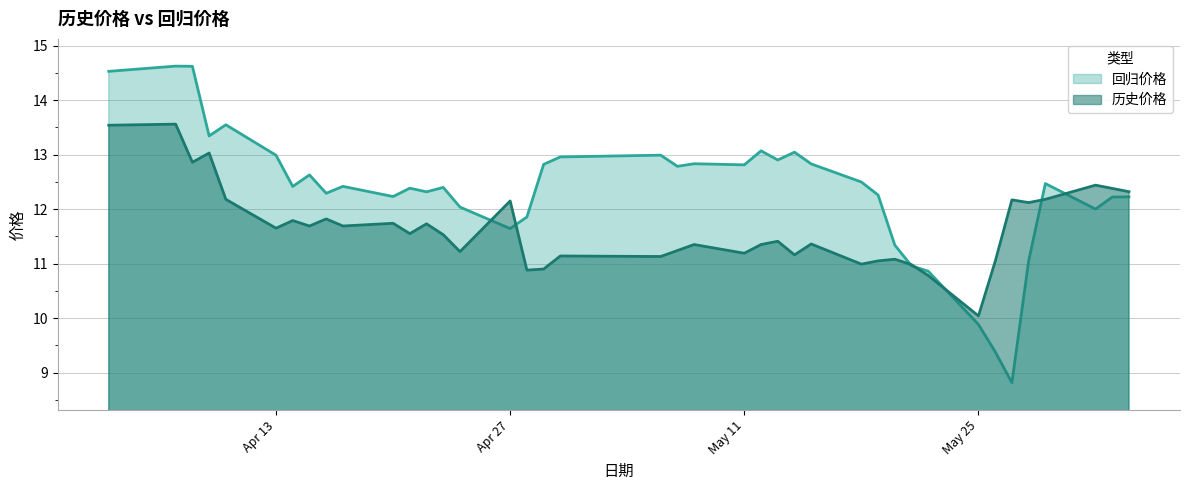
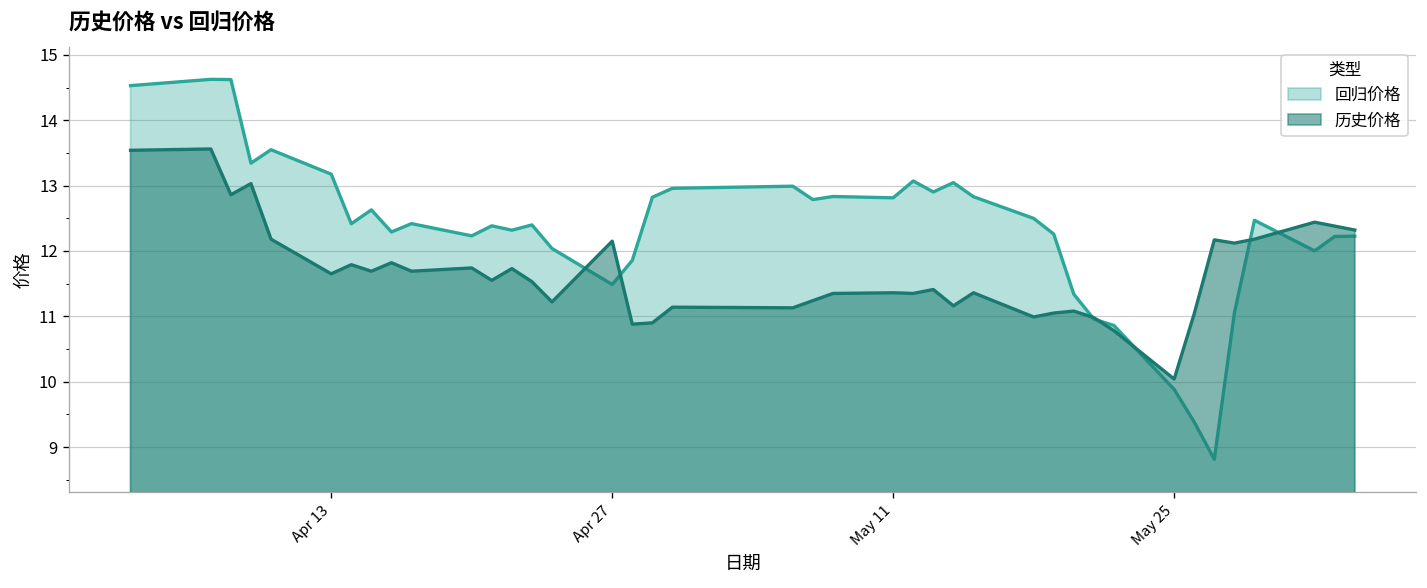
  {
    "回归价格": {
-     "Apr 13": 13.0,
-     "Apr 27": 11.6,
+     "Apr 13": 13.2,
+     "Apr 27": 11.5,
      "May 11": 12.8,
      "May 25": 9.9
    },
    "历史价格": {
      "Apr 13": 11.7,
      "Apr 27": 12.2,
-     "May 11": 11.2,
+     "May 11": 11.4,
      "May 25": 10.0
    }
  }
